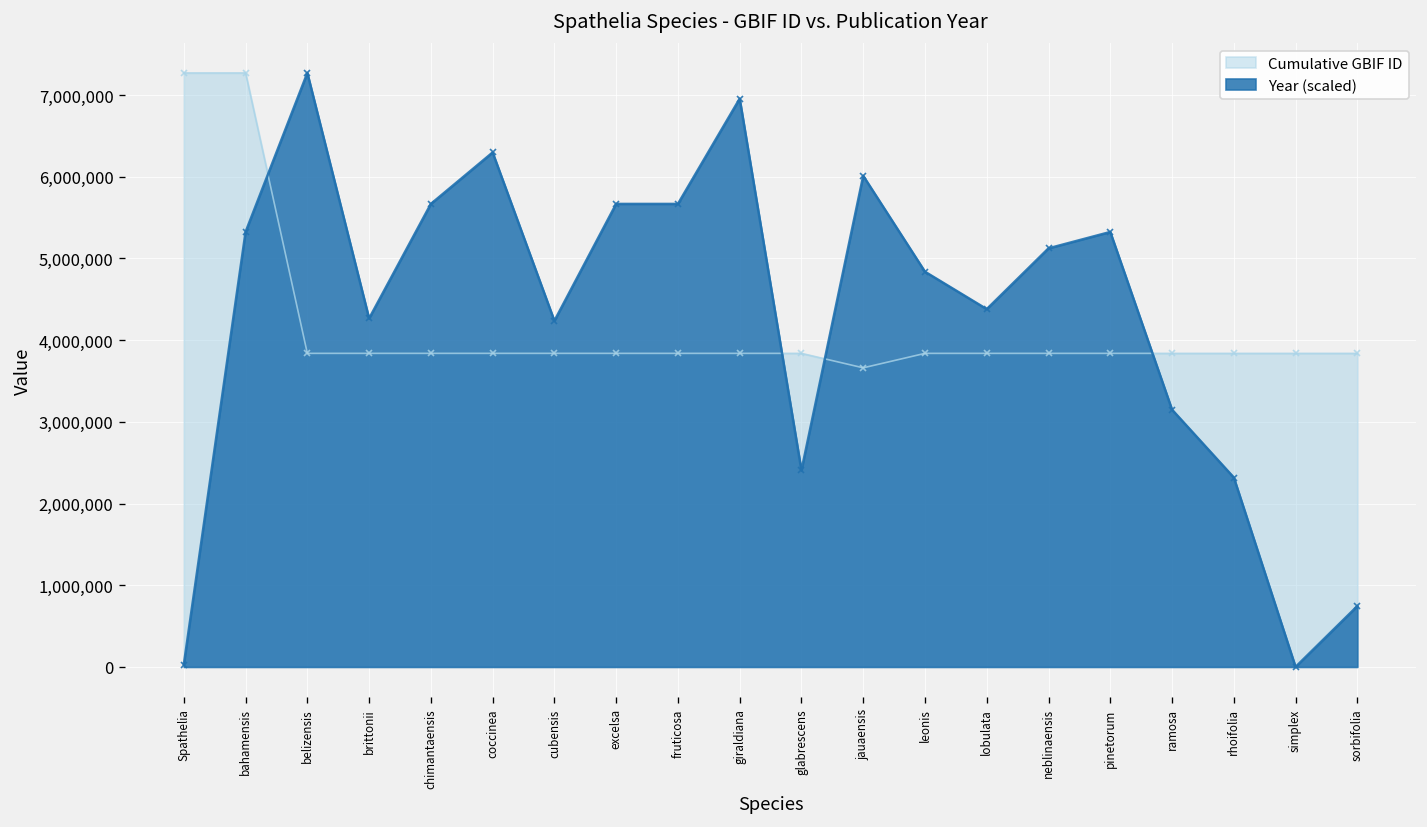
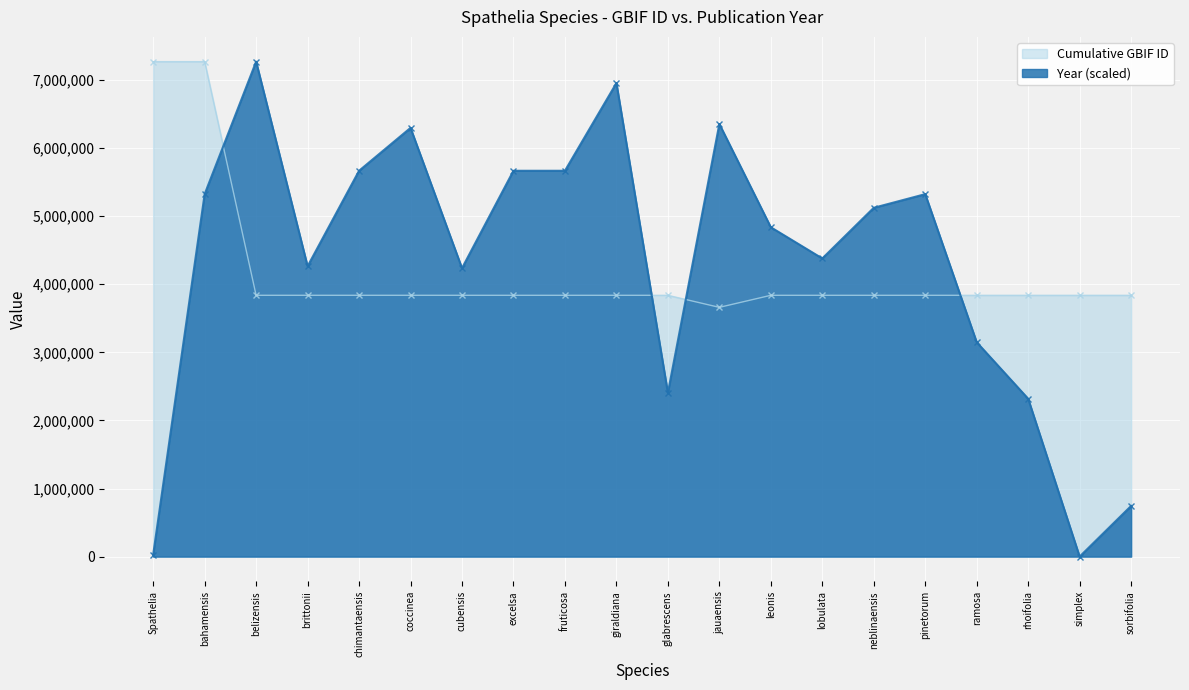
  {
    "Cumulative GBIF ID": {
      "Spathelia": "7,300,000",
      "bahamensis": "7,300,000",
      "belizensis": "3,800,000",
      "brittonii": "3,800,000",
      "chimantaensis": "3,800,000",
      "coccinea": "3,800,000",
      "cubensis": "3,800,000",
      "excelsa": "3,800,000",
      "fruticosa": "3,800,000",
      "giraldiana": "3,800,000",
      "glabrescens": "3,800,000",
      "jauaensis": "3,700,000",
      "leonis": "3,800,000",
      "lobulata": "3,800,000",
      "neblinaensis": "3,800,000",
      "pinetorum": "3,800,000",
      "ramosa": "3,800,000",
      "rhoifolia": "3,800,000",
      "simplex": "3,800,000",
      "sorbifolia": "3,800,000"
    },
    "Year (scaled)": {
      "Spathelia": "0",
      "bahamensis": "5,300,000",
      "belizensis": "7,300,000",
      "brittonii": "4,300,000",
      "chimantaensis": "5,700,000",
      "coccinea": "6,300,000",
      "cubensis": "4,200,000",
      "excelsa": "5,700,000",
      "fruticosa": "5,700,000",
      "giraldiana": "7,000,000",
      "glabrescens": "2,400,000",
-     "jauaensis": "6,000,000",
+     "jauaensis": "6,400,000",
      "leonis": "4,800,000",
      "lobulata": "4,400,000",
      "neblinaensis": "5,100,000",
      "pinetorum": "5,300,000",
      "ramosa": "3,100,000",
      "rhoifolia": "2,300,000",
      "simplex": "0",
      "sorbifolia": "700,000"
    }
  }
